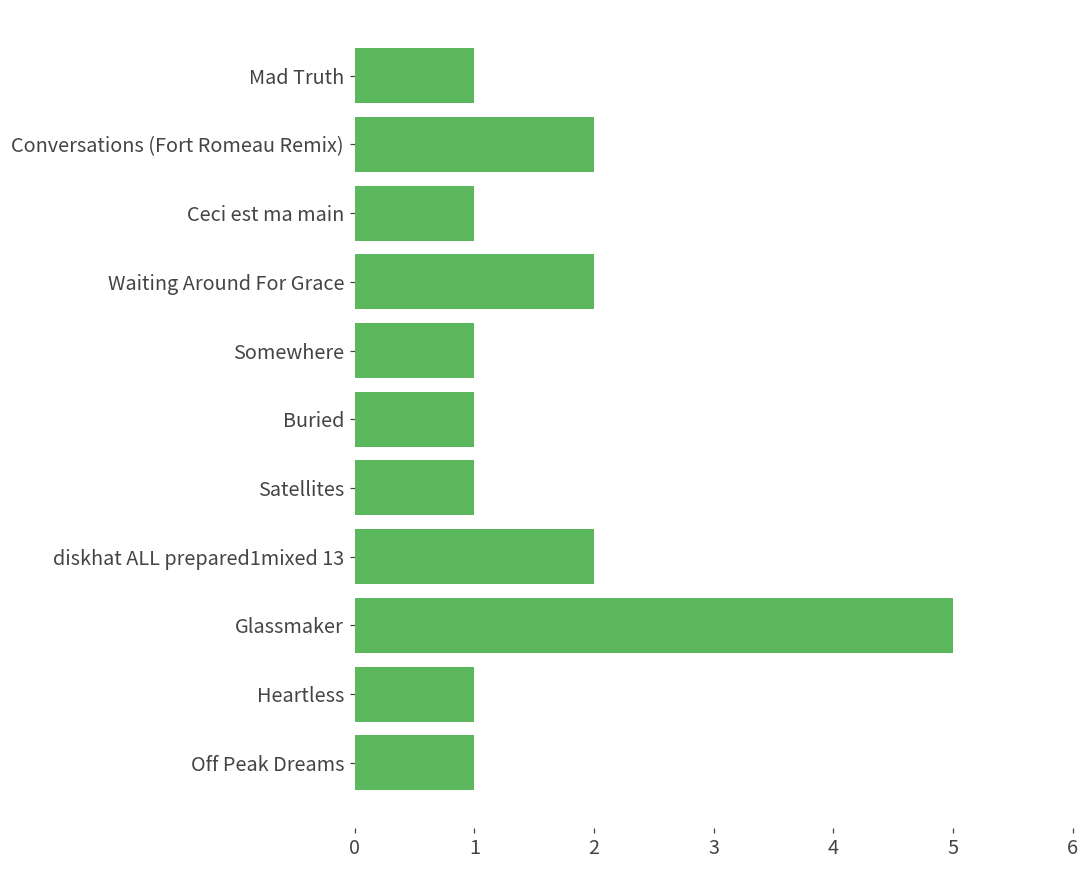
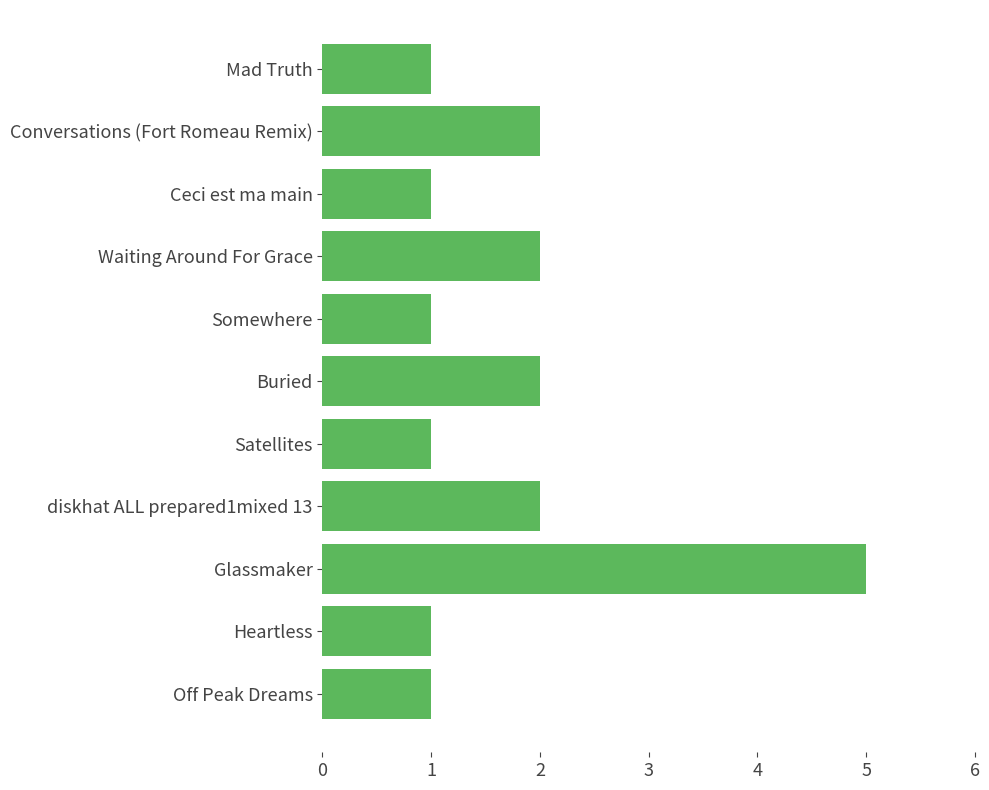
  {
    "Mad Truth": 1,
    "Conversations (Fort Romeau Remix)": 2,
    "Ceci est ma main": 1,
    "Waiting Around For Grace": 2,
    "Somewhere": 1,
-   "Buried": 1,
+   "Buried": 2,
    "Satellites": 1,
    "diskhat ALL prepared1mixed 13": 2,
    "Glassmaker": 5,
    "Heartless": 1,
    "Off Peak Dreams": 1
  }
